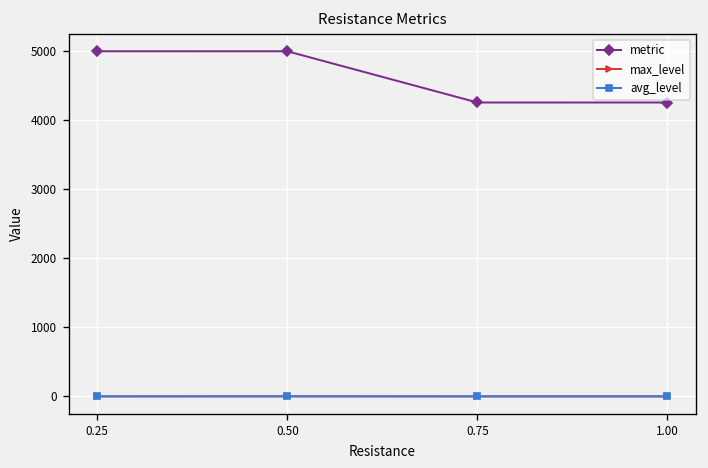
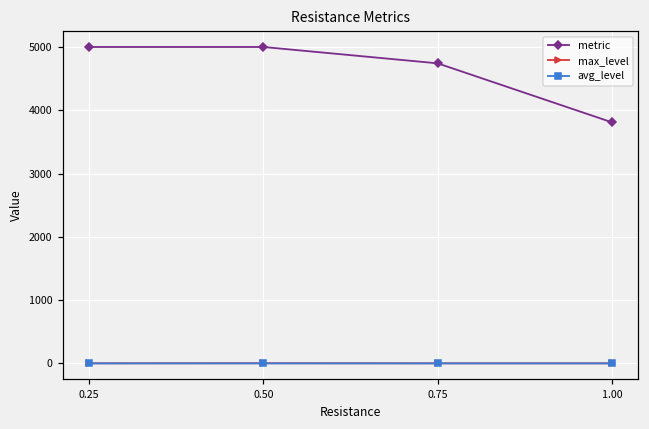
  {
    "metric": {
      "0.25": 5000,
      "0.50": 5000,
-     "0.75": 4300,
-     "1.00": 4300
+     "0.75": 4700,
+     "1.00": 3800
    },
    "avg_level": {
      "0.25": 0,
      "0.50": 0,
      "0.75": 0,
      "1.00": 0
    }
  }
